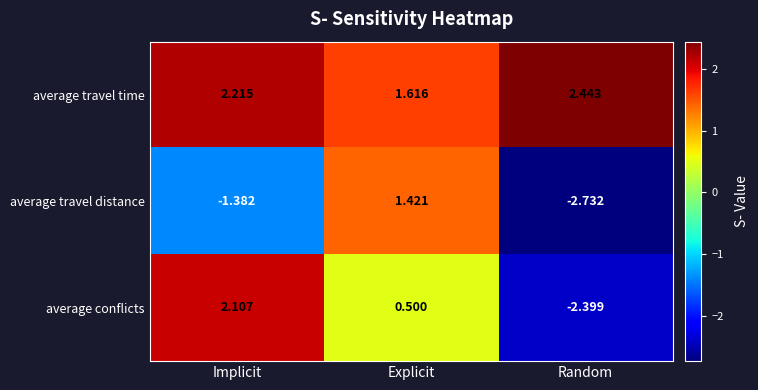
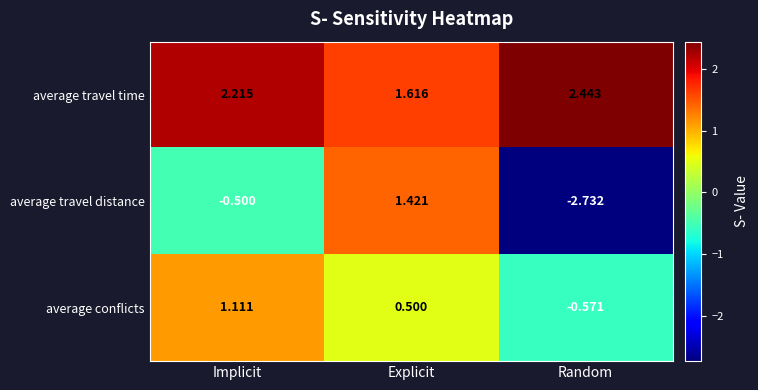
  {
    "average travel time": {
      "Implicit": 2.215,
      "Explicit": 1.616,
      "Random": 2.443
    },
    "average travel distance": {
-     "Implicit": -1.382,
+     "Implicit": -0.500,
      "Explicit": 1.421,
      "Random": -2.732
    },
    "average conflicts": {
-     "Implicit": 2.107,
+     "Implicit": 1.111,
      "Explicit": 0.500,
-     "Random": -2.399
+     "Random": -0.571
    }
  }
